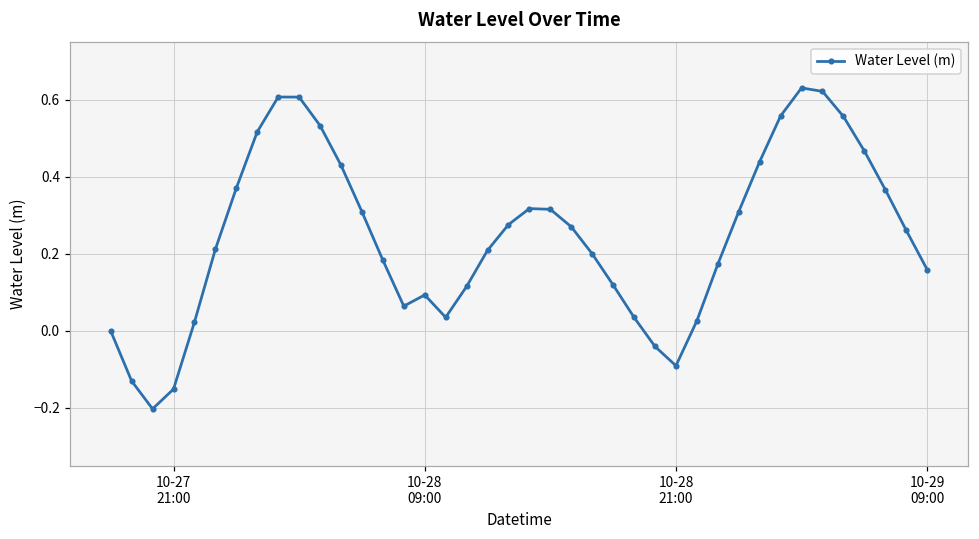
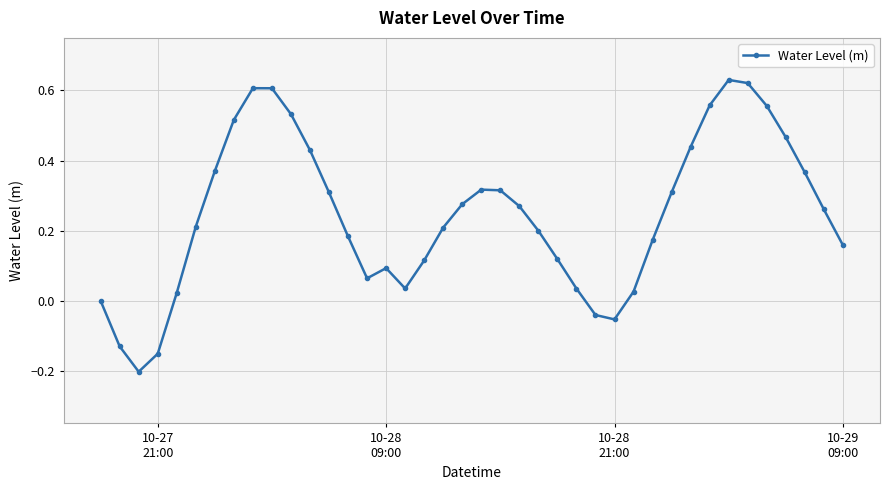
  {
    "10-27 21:00": -0.15,
    "10-28 09:00": 0.09,
-   "10-28 21:00": -0.09,
+   "10-28 21:00": -0.05,
    "10-29 09:00": 0.16
  }
